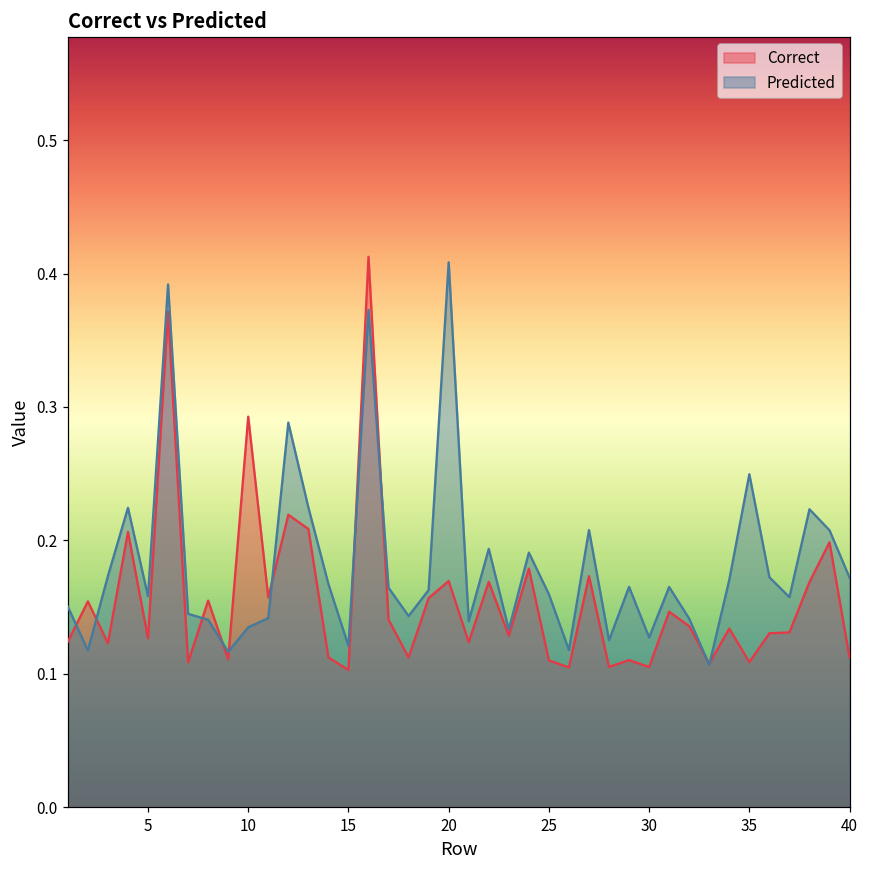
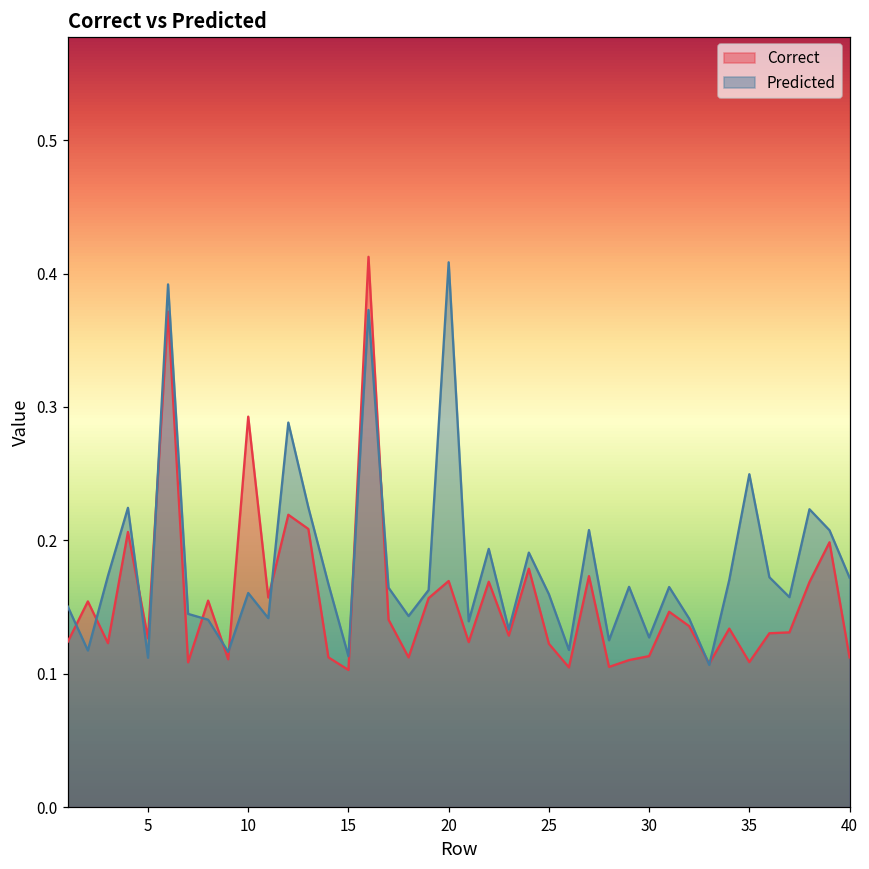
  {
    "Correct": {
      "5": 0.127,
      "10": 0.293,
      "15": 0.103,
      "20": 0.170,
-     "25": 0.110,
-     "30": 0.105,
+     "25": 0.122,
+     "30": 0.113,
      "35": 0.109,
      "40": 0.112
    },
    "Predicted": {
-     "5": 0.158,
-     "10": 0.135,
-     "15": 0.121,
+     "5": 0.112,
+     "10": 0.161,
+     "15": 0.113,
      "20": 0.408,
      "25": 0.160,
      "30": 0.127,
      "35": 0.250,
      "40": 0.172
    }
  }
